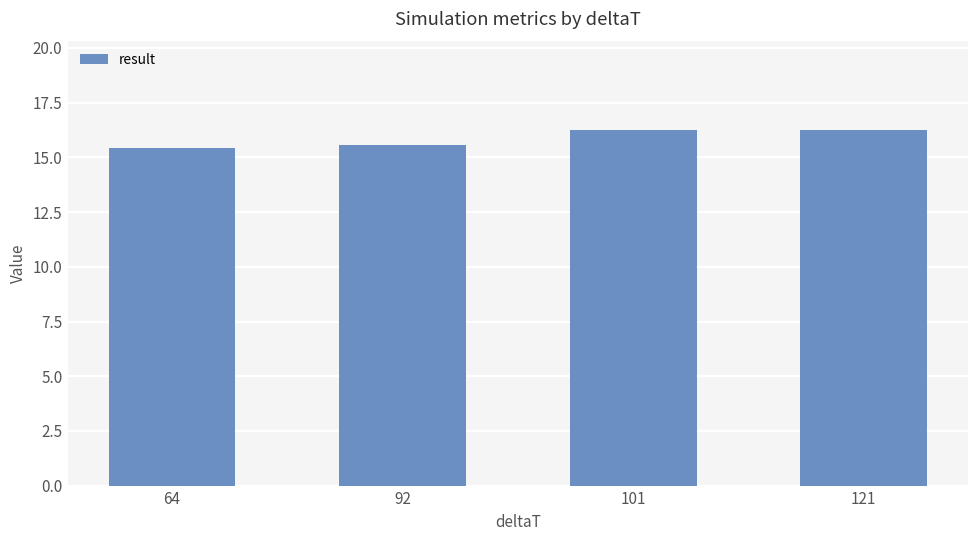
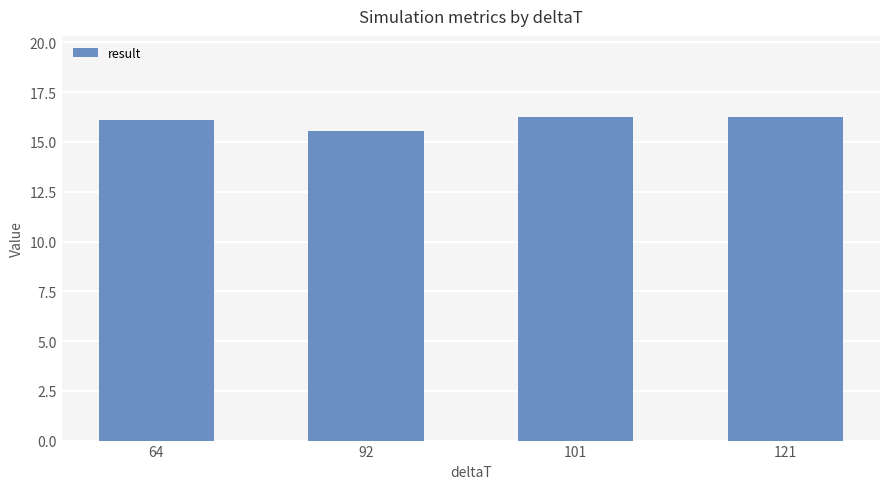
  {
-   "64": 15.4,
+   "64": 16.1,
    "92": 15.6,
    "101": 16.2,
    "121": 16.3
  }
